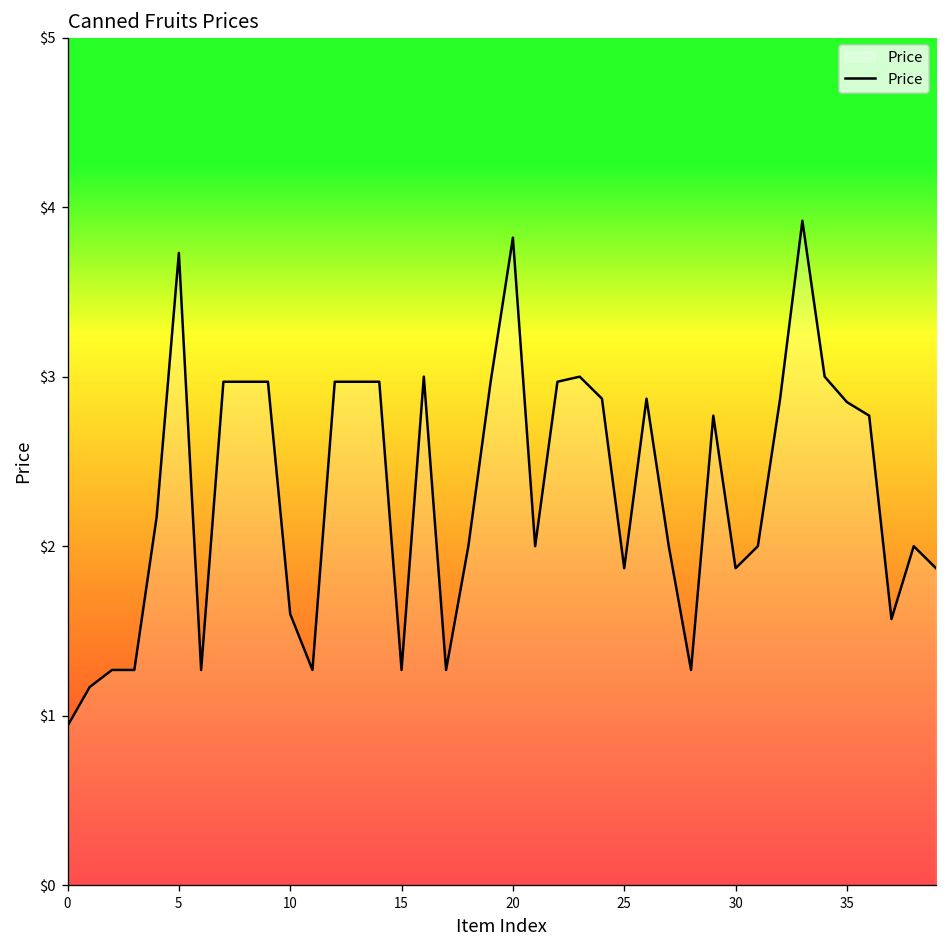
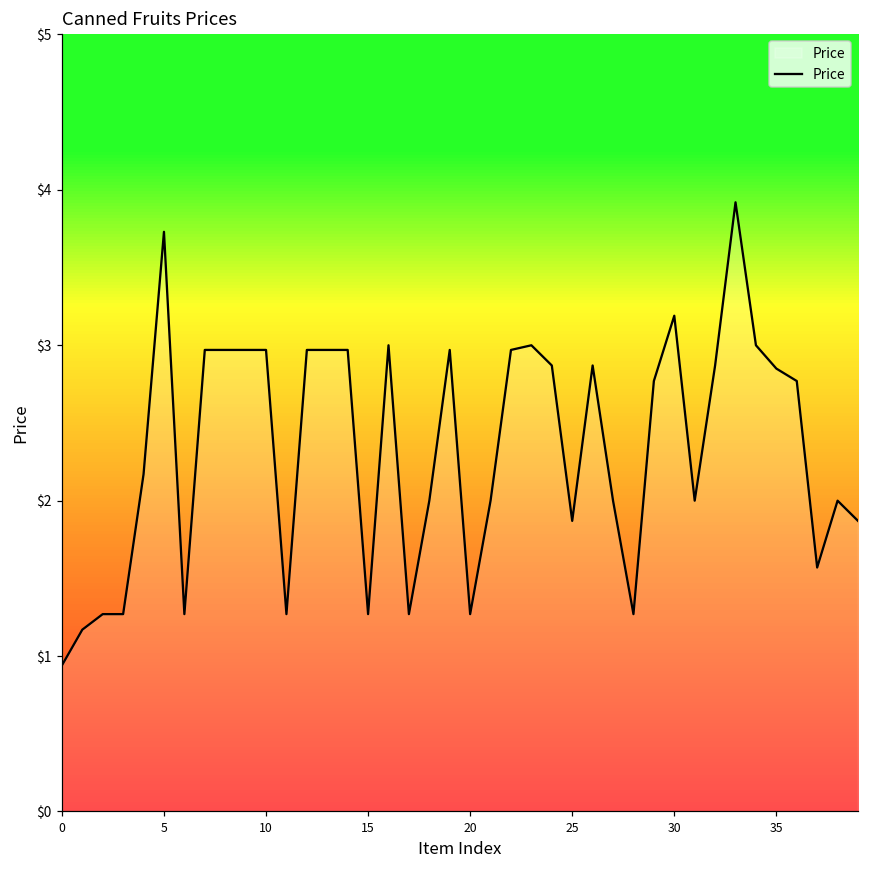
  {
    "0": "$0.94",
    "5": "$3.73",
-   "10": "$1.60",
+   "10": "$2.97",
    "15": "$1.27",
-   "20": "$3.82",
+   "20": "$1.27",
    "25": "$1.87",
-   "30": "$1.87",
+   "30": "$3.19",
    "35": "$2.85"
  }
